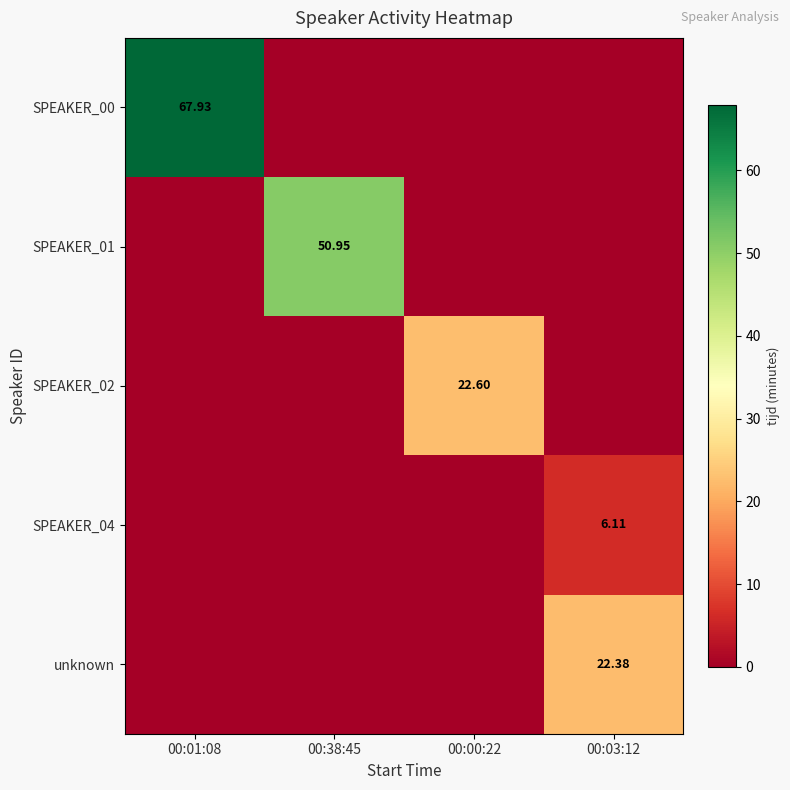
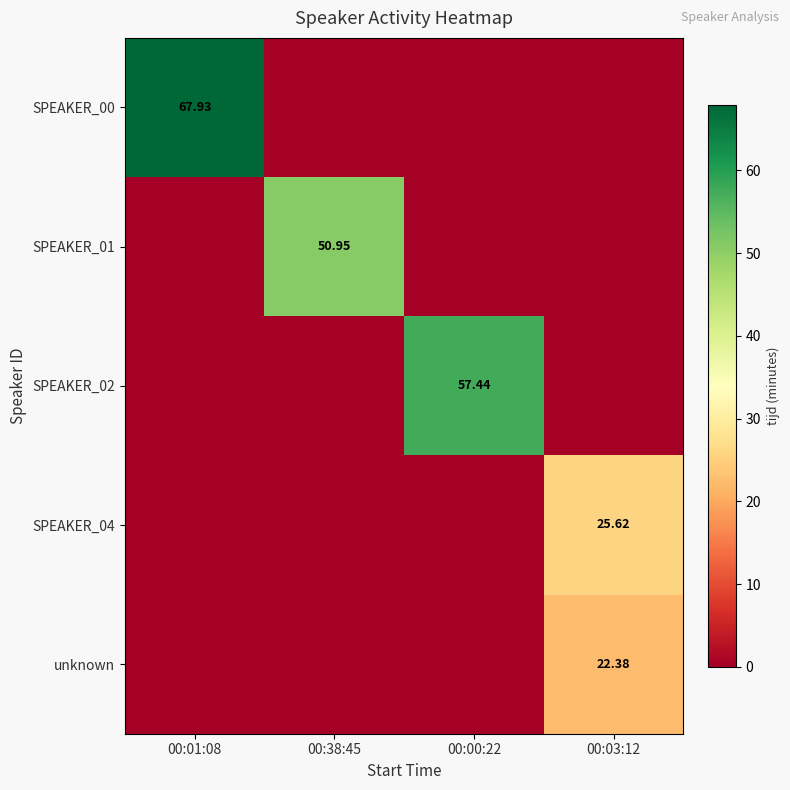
  {
    "SPEAKER_00": {
      "00:01:08": 67.93
    },
    "SPEAKER_01": {
      "00:38:45": 50.95
    },
    "SPEAKER_02": {
-     "00:00:22": 22.60
+     "00:00:22": 57.44
    },
    "SPEAKER_04": {
-     "00:03:12": 6.11
+     "00:03:12": 25.62
    },
    "unknown": {
      "00:03:12": 22.38
    }
  }
